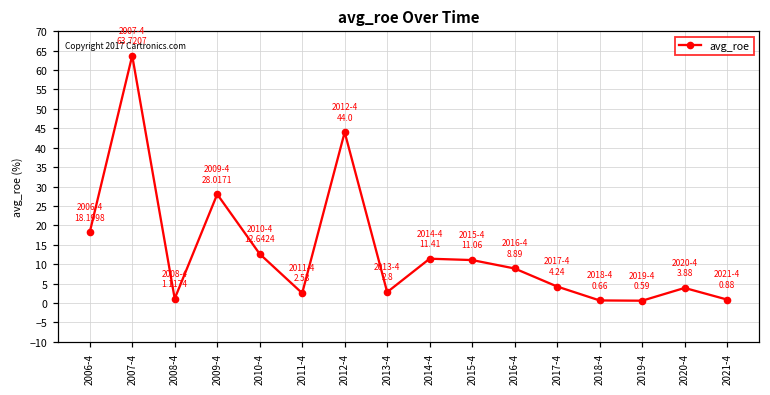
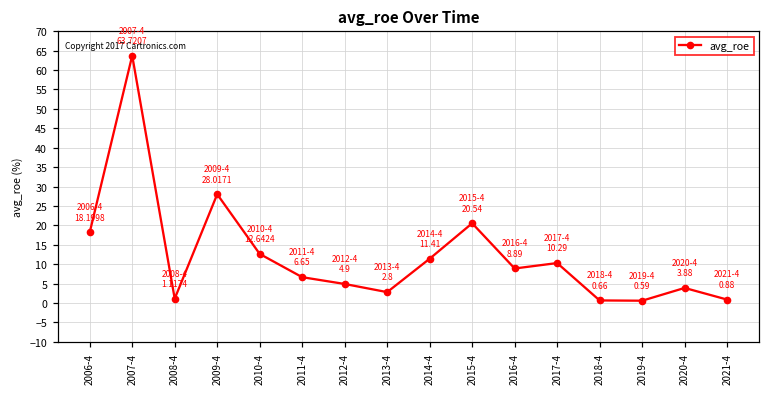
  {
    "2006-4": 18.1998,
    "2008-4": 1.1174,
    "2009-4": 28.0171,
    "2010-4": 12.6424,
-   "2011-4": 2.53,
-   "2012-4": 44.0,
+   "2011-4": 6.65,
+   "2012-4": 4.9,
    "2013-4": 2.8,
    "2014-4": 11.41,
-   "2015-4": 11.06,
+   "2015-4": 20.54,
    "2016-4": 8.89,
-   "2017-4": 4.24,
+   "2017-4": 10.29,
    "2018-4": 0.66,
    "2019-4": 0.59,
    "2020-4": 3.88,
    "2021-4": 0.88
  }
